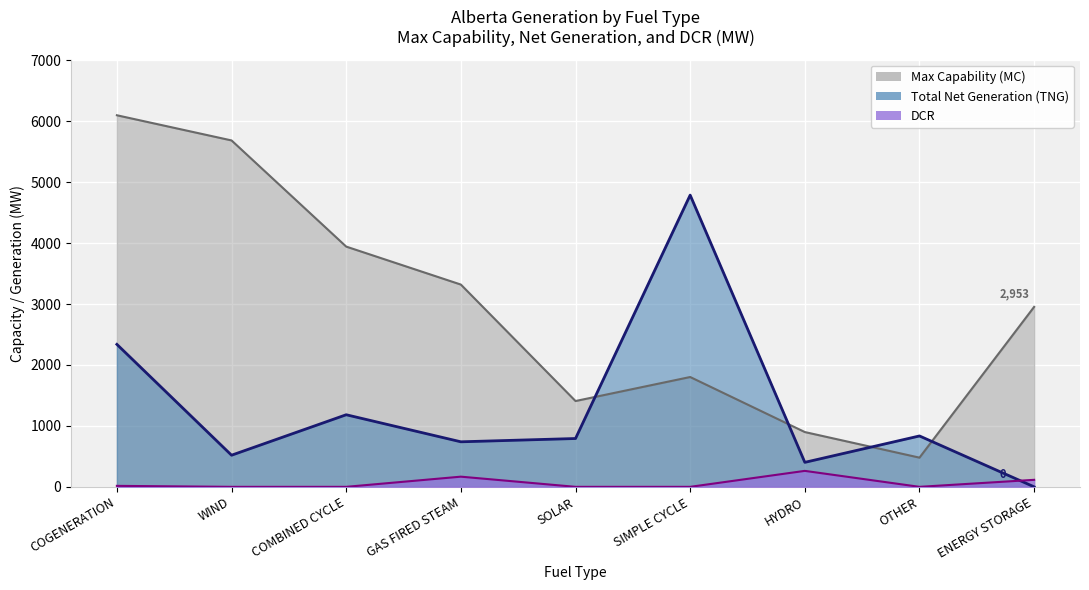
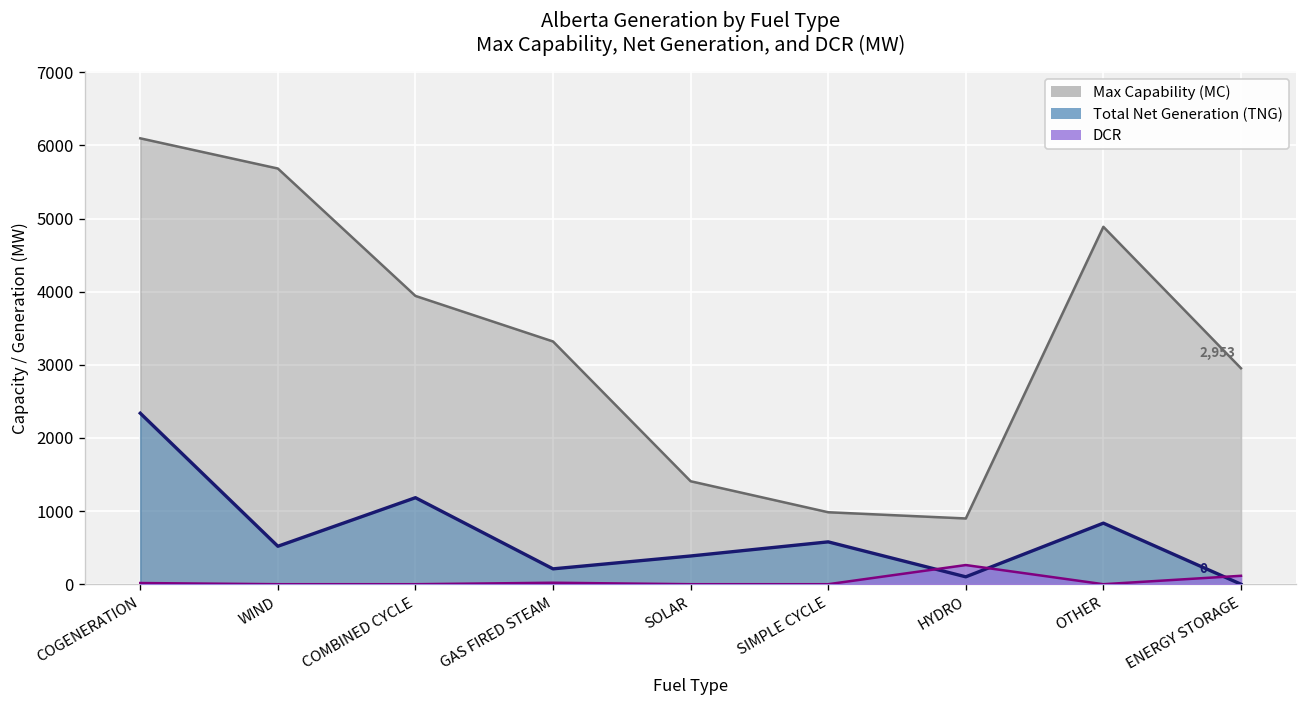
  {
    "Max Capability (MC)": {
      "COGENERATION": 6100,
      "WIND": 5700,
      "COMBINED CYCLE": 3900,
      "GAS FIRED STEAM": 3300,
      "SOLAR": 1400,
-     "SIMPLE CYCLE": 1800,
+     "SIMPLE CYCLE": 1000,
      "HYDRO": 900,
-     "OTHER": 500
+     "OTHER": 4900
    },
    "Total Net Generation (TNG)": {
      "COGENERATION": 2300,
      "WIND": 500,
      "COMBINED CYCLE": 1200,
-     "GAS FIRED STEAM": 700,
-     "SOLAR": 800,
-     "SIMPLE CYCLE": 4800,
-     "HYDRO": 400,
+     "GAS FIRED STEAM": 200,
+     "SOLAR": 400,
+     "SIMPLE CYCLE": 600,
+     "HYDRO": 100,
      "OTHER": 800
    },
    "DCR": {
      "COGENERATION": 0,
      "WIND": 0,
      "COMBINED CYCLE": 0,
-     "GAS FIRED STEAM": 200,
+     "GAS FIRED STEAM": 0,
      "SOLAR": 0,
      "SIMPLE CYCLE": 0,
      "HYDRO": 300,
      "OTHER": 0,
      "ENERGY STORAGE": 100
    }
  }
